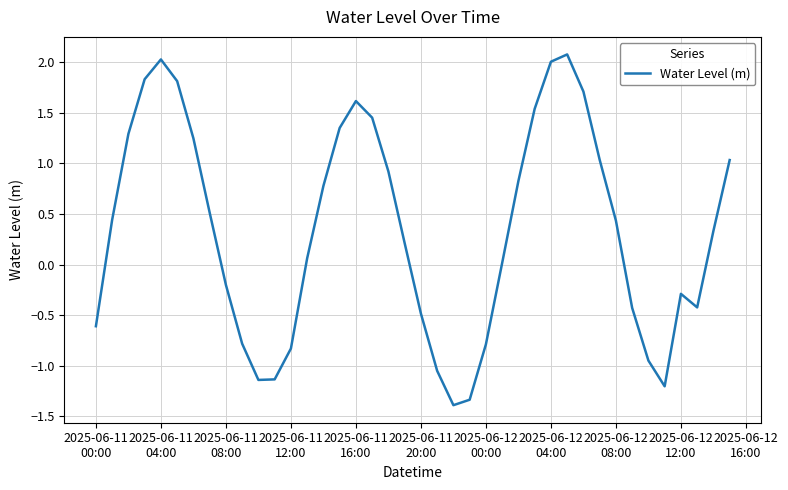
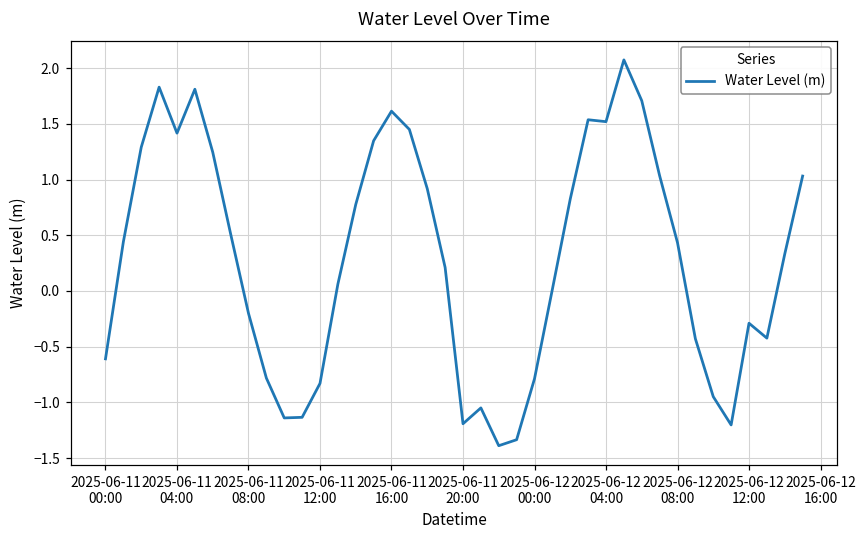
  {
    "2025-06-11 00:00": -0.61,
-   "2025-06-11 04:00": 2.03,
+   "2025-06-11 04:00": 1.42,
    "2025-06-11 08:00": -0.20,
    "2025-06-11 12:00": -0.83,
    "2025-06-11 16:00": 1.61,
-   "2025-06-11 20:00": -0.48,
+   "2025-06-11 20:00": -1.19,
    "2025-06-12 00:00": -0.79,
-   "2025-06-12 04:00": 2.00,
+   "2025-06-12 04:00": 1.52,
    "2025-06-12 08:00": 0.43,
    "2025-06-12 12:00": -0.29
  }
